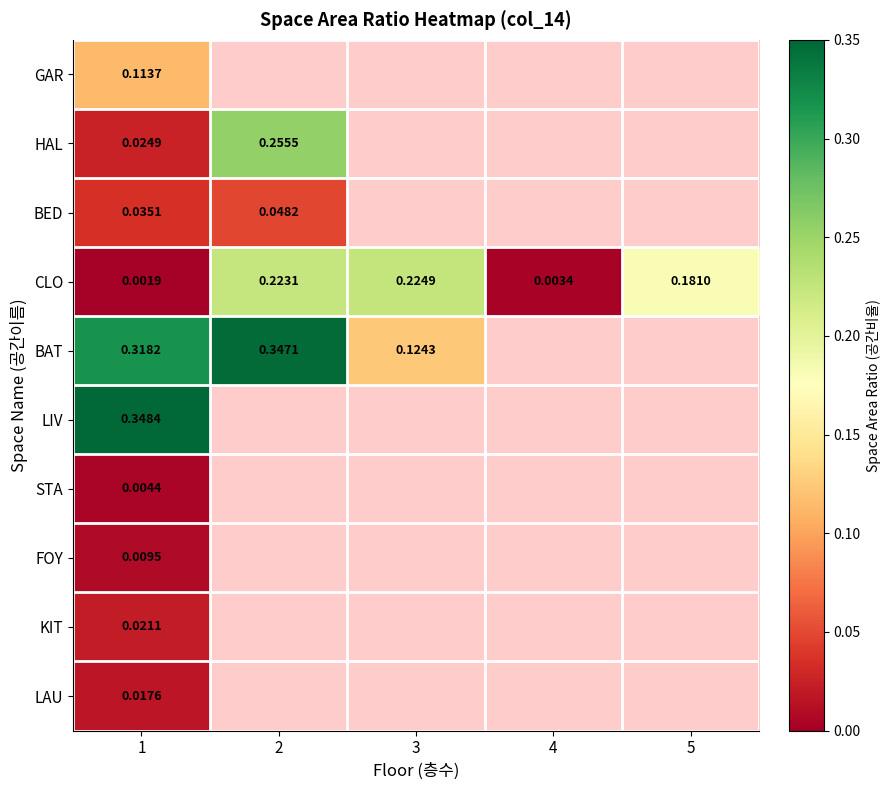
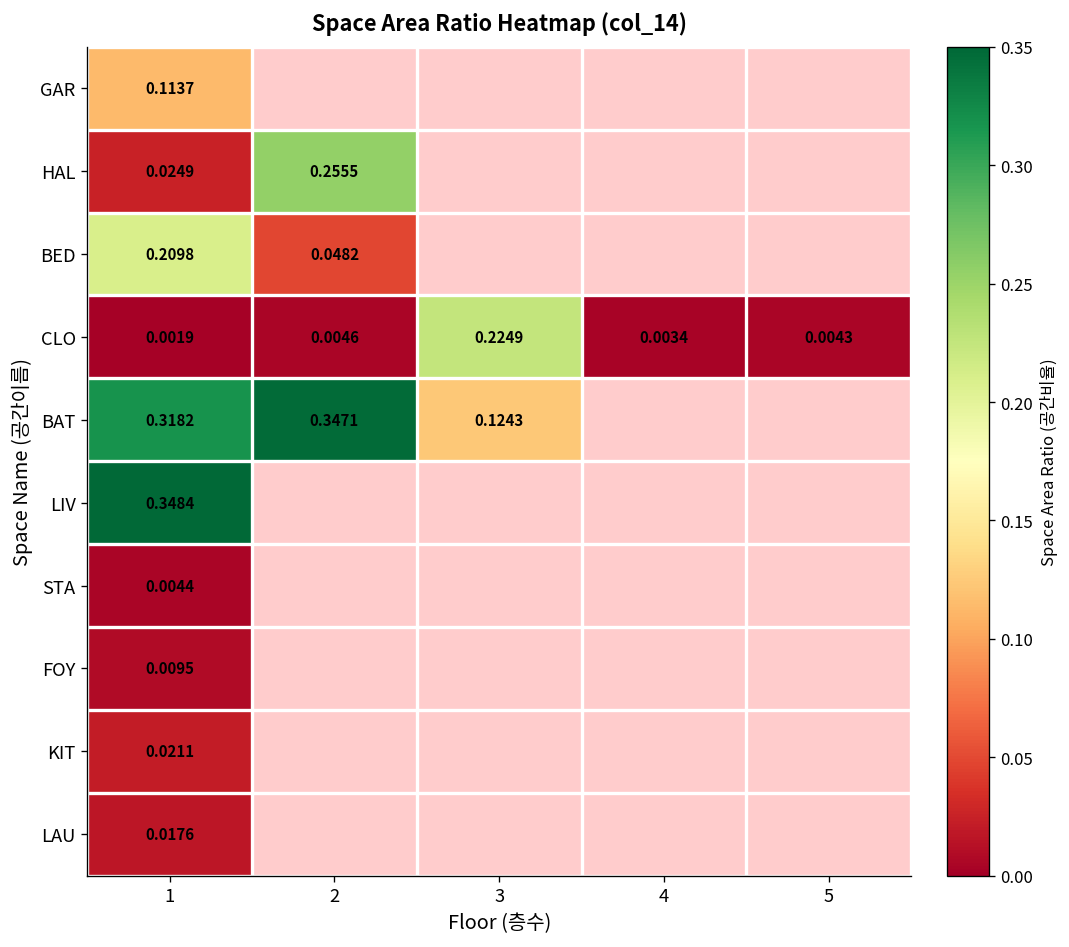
  {
    "GAR": {
      "1": 0.1137
    },
    "HAL": {
      "1": 0.0249,
      "2": 0.2555
    },
    "BED": {
-     "1": 0.0351,
+     "1": 0.2098,
      "2": 0.0482
    },
    "CLO": {
      "1": 0.0019,
-     "2": 0.2231,
+     "2": 0.0046,
      "3": 0.2249,
      "4": 0.0034,
-     "5": 0.1810
+     "5": 0.0043
    },
    "BAT": {
      "1": 0.3182,
      "2": 0.3471,
      "3": 0.1243
    },
    "LIV": {
      "1": 0.3484
    },
    "STA": {
      "1": 0.0044
    },
    "FOY": {
      "1": 0.0095
    },
    "KIT": {
      "1": 0.0211
    },
    "LAU": {
      "1": 0.0176
    }
  }
